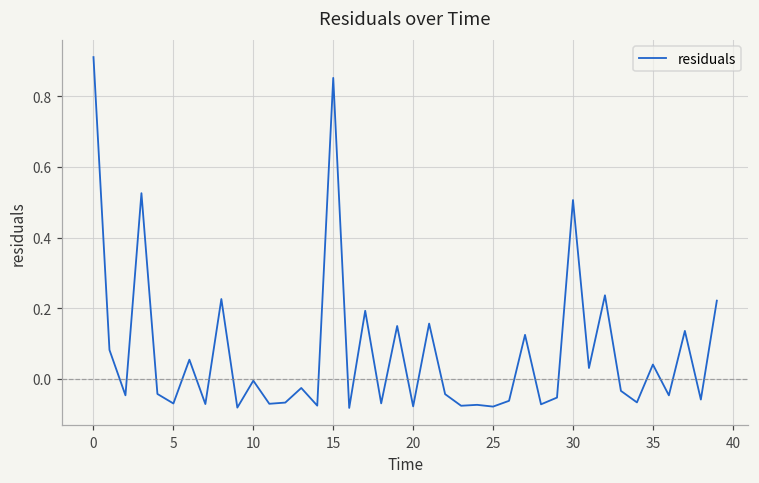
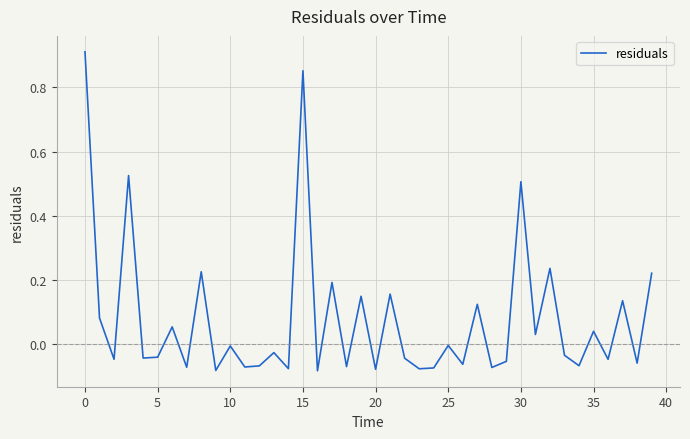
  {
    "0": 0.91,
-   "5": -0.07,
+   "5": -0.04,
    "10": 0.00,
    "15": 0.85,
    "20": -0.08,
-   "25": -0.08,
+   "25": 0.00,
    "30": 0.51,
    "35": 0.04
  }
